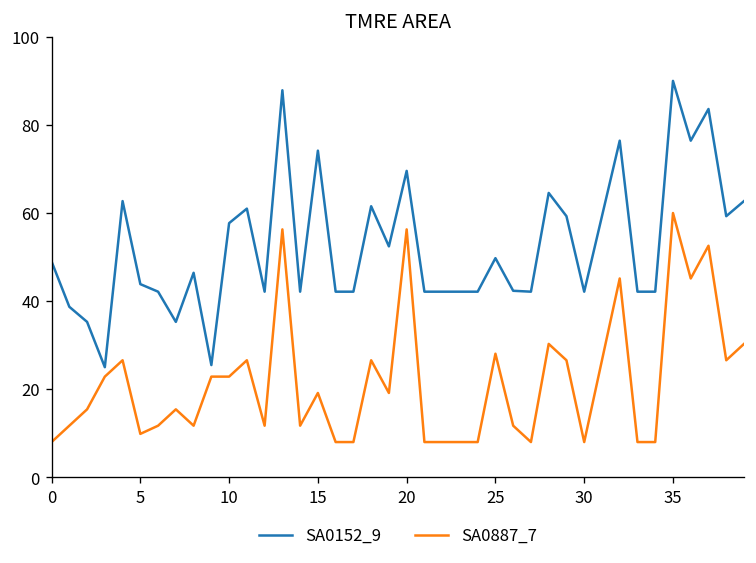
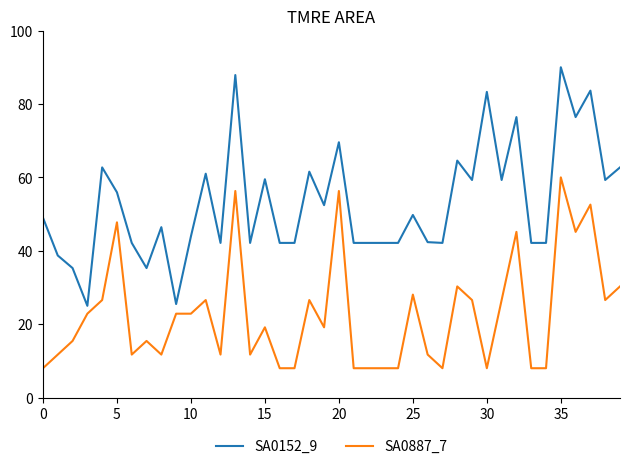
  {
    "SA0152_9": {
      "0": 49,
-     "5": 44,
-     "10": 58,
-     "15": 74,
+     "5": 56,
+     "10": 44,
+     "15": 59,
      "20": 70,
      "25": 50,
-     "30": 42,
+     "30": 83,
      "35": 90
    },
    "SA0887_7": {
      "0": 8,
-     "5": 10,
+     "5": 48,
      "10": 23,
      "15": 19,
      "20": 56,
      "25": 28,
      "30": 8,
      "35": 60
    }
  }
